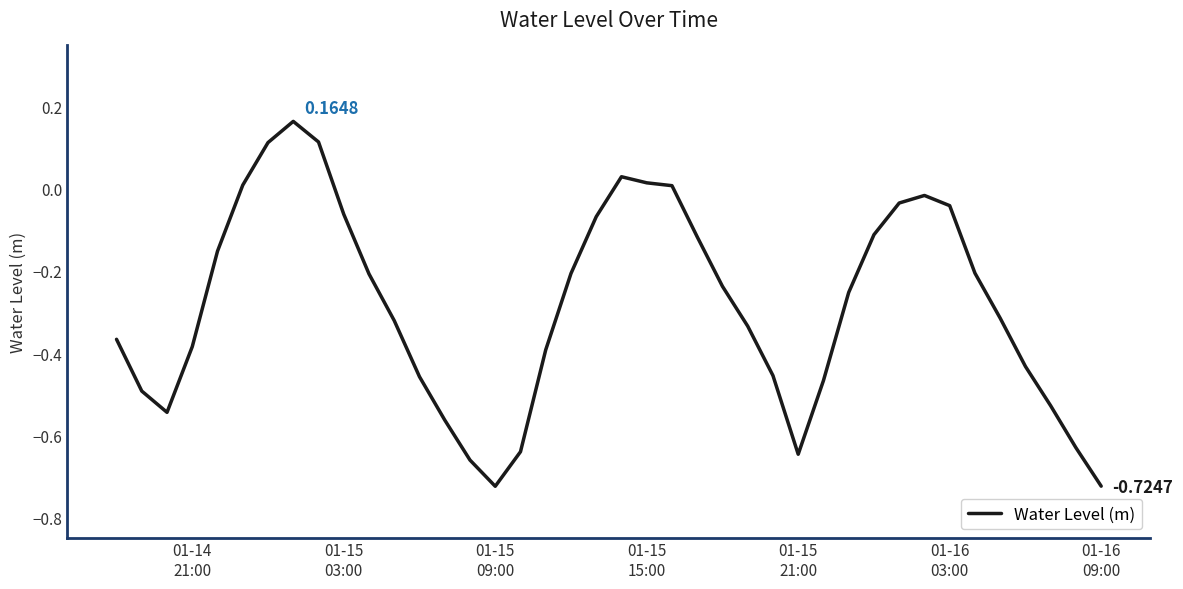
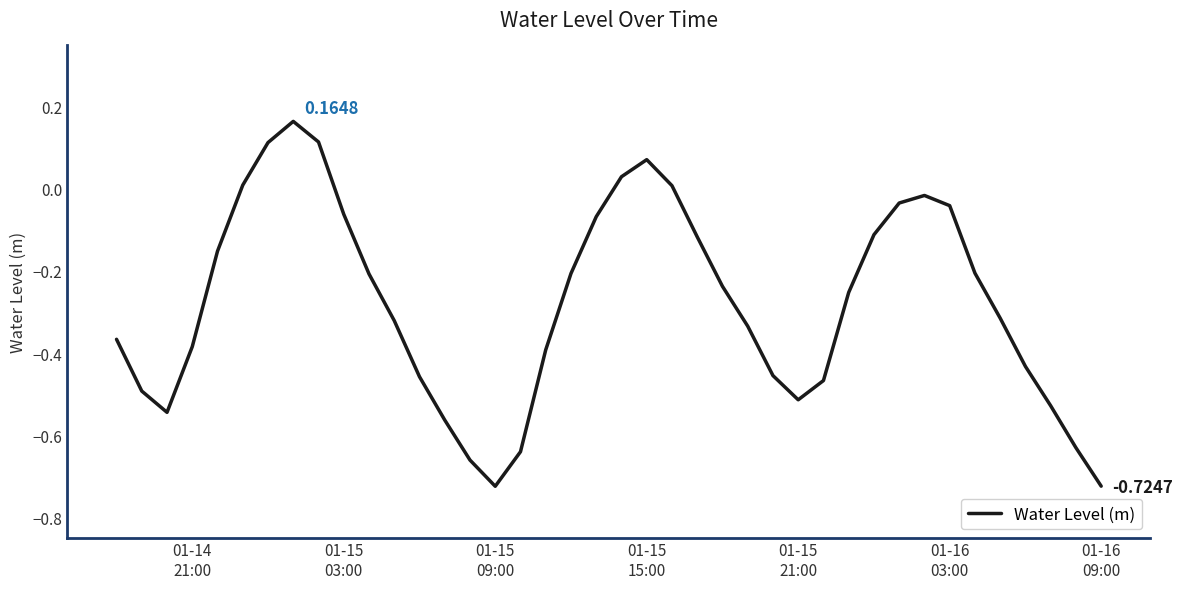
  {
    "01-14 21:00": -0.38,
    "01-15 03:00": -0.06,
    "01-15 09:00": -0.72,
-   "01-15 15:00": 0.02,
-   "01-15 21:00": -0.65,
+   "01-15 15:00": 0.07,
+   "01-15 21:00": -0.51,
    "01-16 03:00": -0.04
  }
